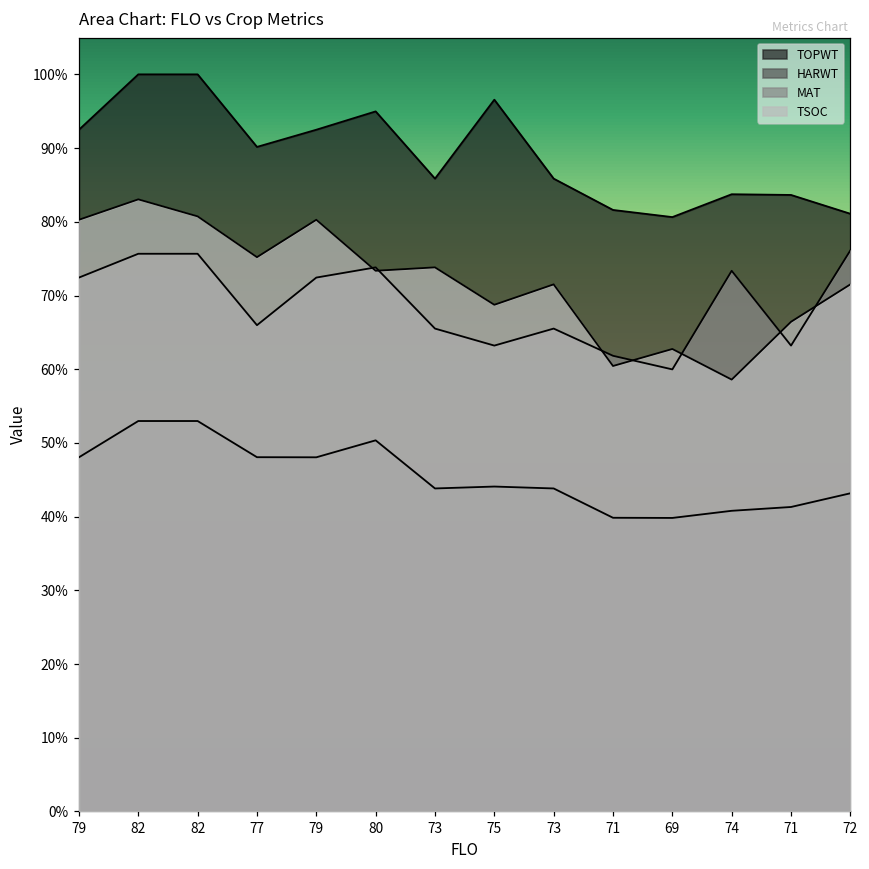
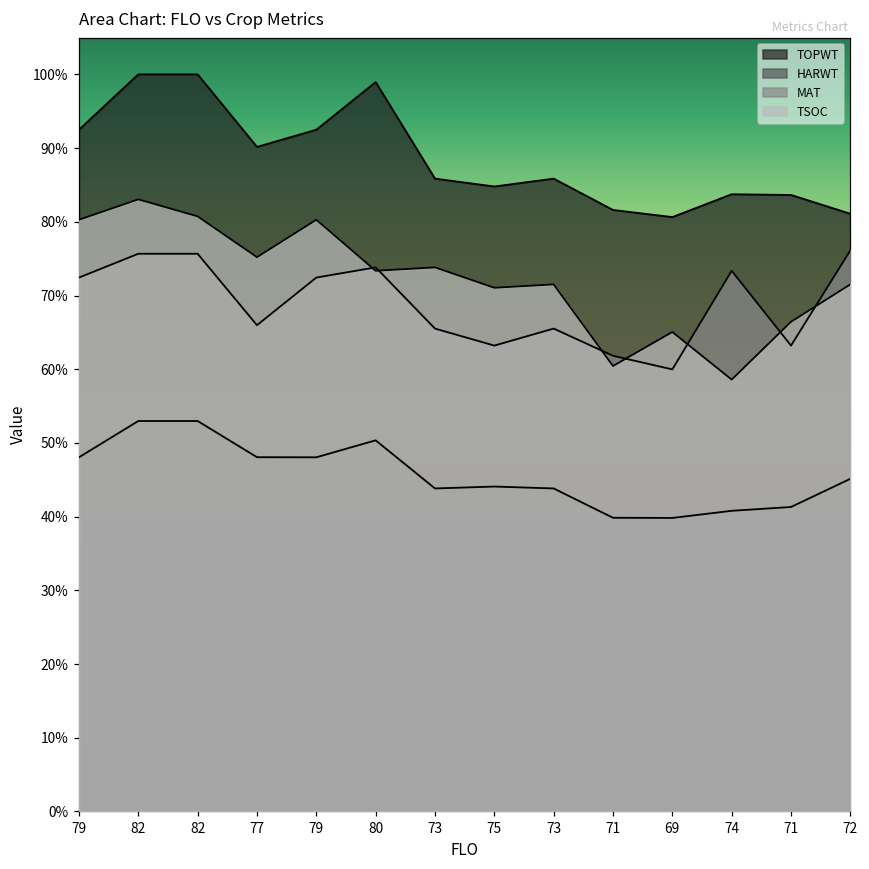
  {
    "TOPWT": {
      "77": "90%",
-     "80": "95%",
-     "75": "97%",
+     "80": "99%",
+     "75": "85%",
      "69": "81%",
      "74": "84%",
      "72": "81%"
    },
    "HARWT": {
      "77": "48%",
      "80": "50%",
      "75": "44%",
      "69": "40%",
      "74": "41%",
-     "72": "43%"
+     "72": "45%"
    },
    "MAT": {
      "77": "66%",
      "80": "74%",
      "75": "63%",
      "69": "60%",
      "74": "73%",
      "72": "76%"
    },
    "TSOC": {
      "77": "75%",
      "80": "73%",
-     "75": "69%",
-     "69": "63%",
+     "75": "71%",
+     "69": "65%",
      "74": "59%",
      "72": "72%"
    }
  }
